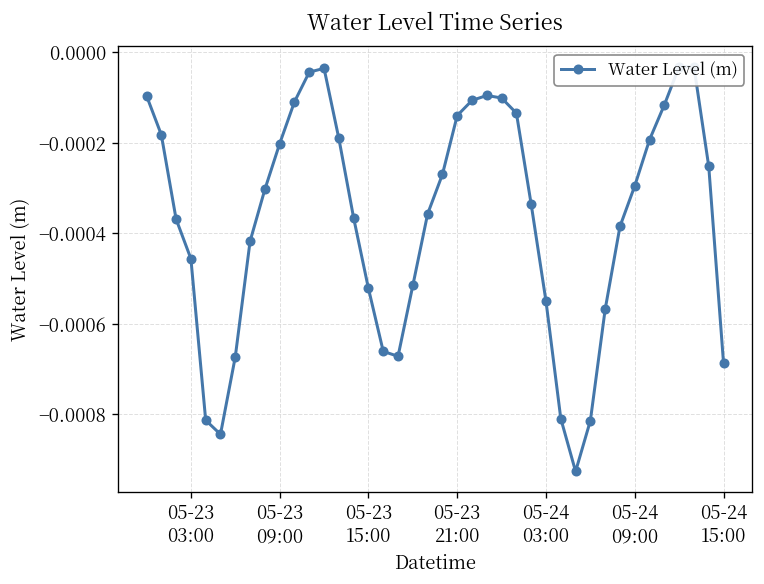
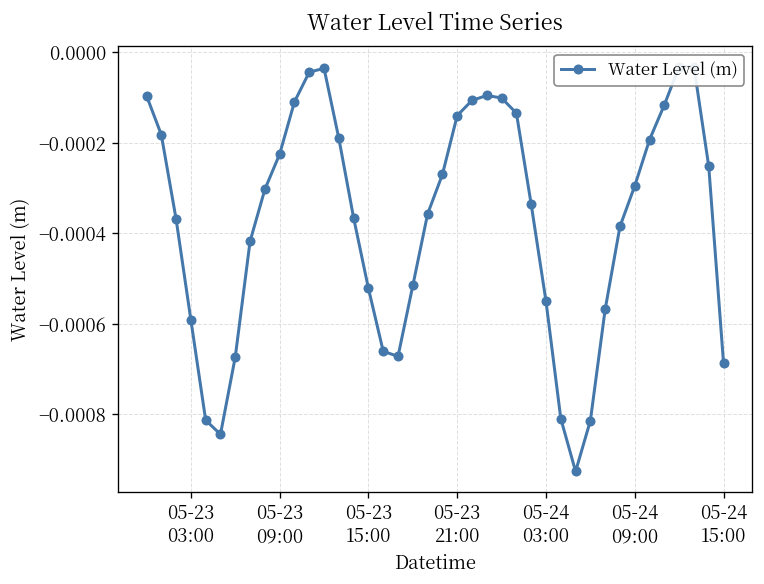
  {
-   "05-23 03:00": -0.00046,
-   "05-23 09:00": -0.00020,
+   "05-23 03:00": -0.00059,
+   "05-23 09:00": -0.00023,
    "05-23 15:00": -0.00052,
    "05-23 21:00": -0.00014,
    "05-24 03:00": -0.00055,
    "05-24 09:00": -0.00030,
    "05-24 15:00": -0.00069
  }
